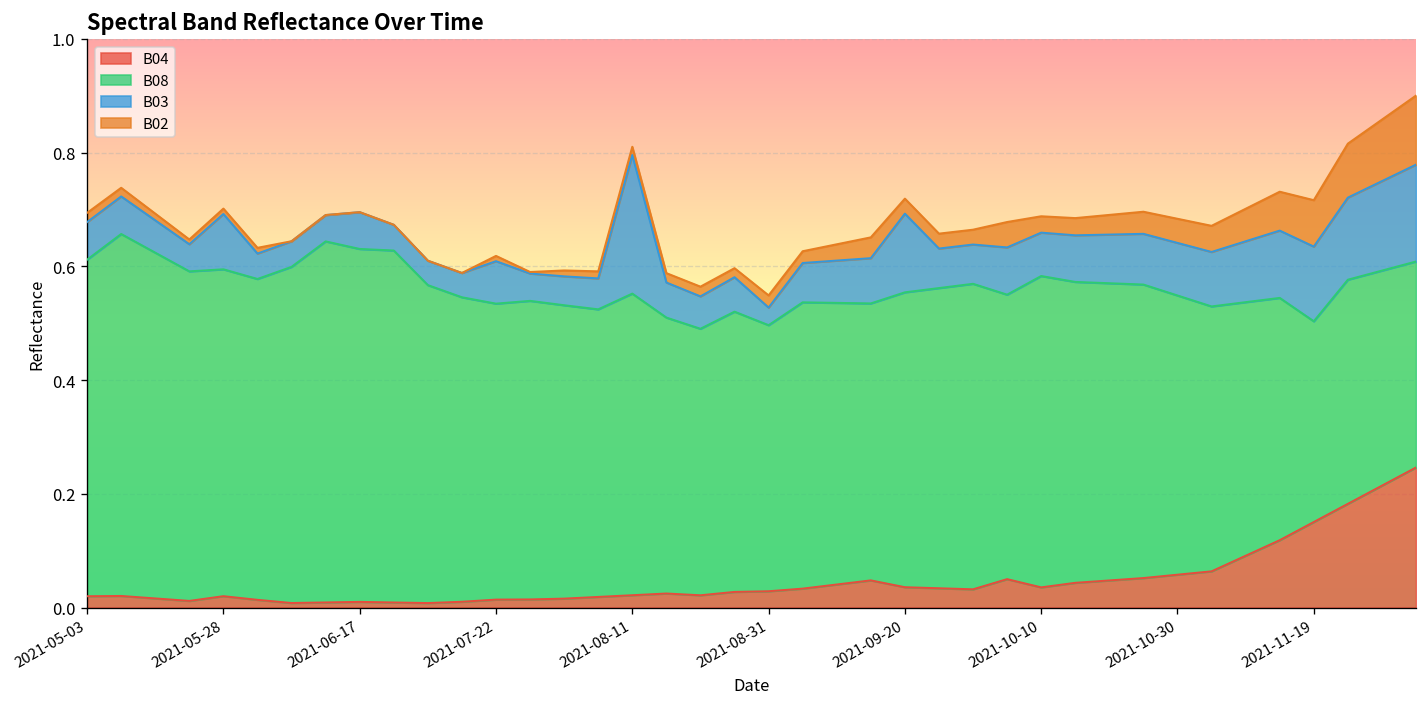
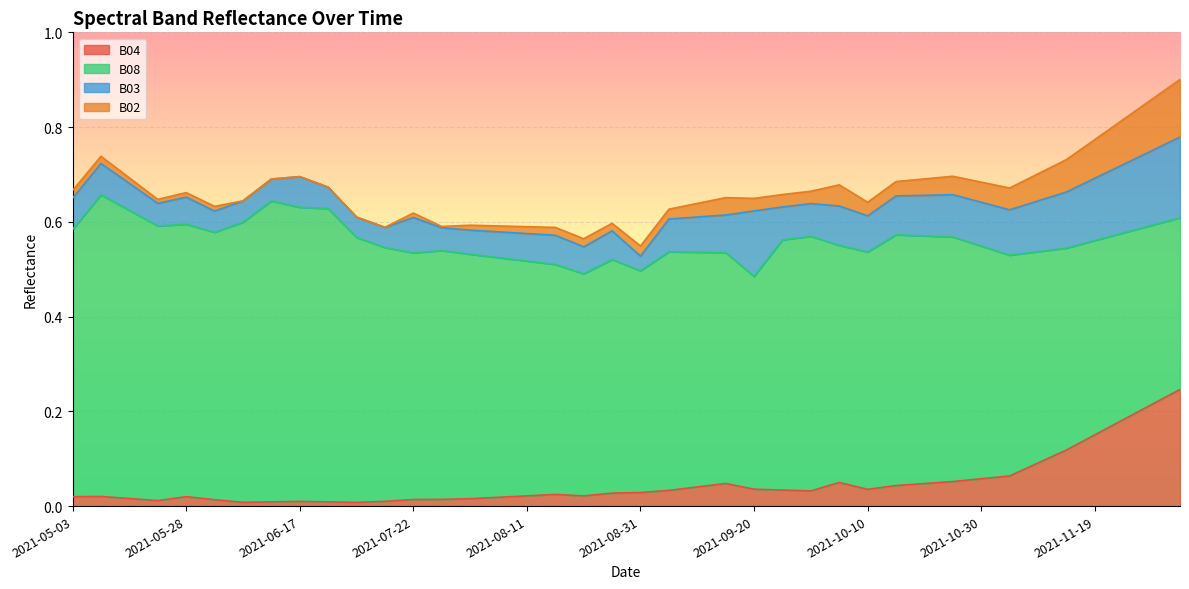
  {
    "B08": {
-     "2021-05-03": 0.59,
+     "2021-05-03": 0.56,
      "2021-05-28": 0.58,
      "2021-06-17": 0.62,
      "2021-07-22": 0.52,
-     "2021-08-11": 0.53,
+     "2021-08-11": 0.50,
      "2021-08-31": 0.47,
-     "2021-09-20": 0.52,
-     "2021-10-10": 0.55,
+     "2021-09-20": 0.45,
+     "2021-10-10": 0.50,
      "2021-10-30": 0.49,
-     "2021-11-19": 0.35
+     "2021-11-19": 0.41
    },
    "B03": {
      "2021-05-03": 0.07,
-     "2021-05-28": 0.10,
+     "2021-05-28": 0.06,
      "2021-07-22": 0.07,
-     "2021-08-11": 0.24,
+     "2021-08-11": 0.06,
      "2021-08-31": 0.03,
      "2021-09-20": 0.14,
      "2021-10-10": 0.08,
      "2021-10-30": 0.09,
      "2021-11-19": 0.13
    }
  }
